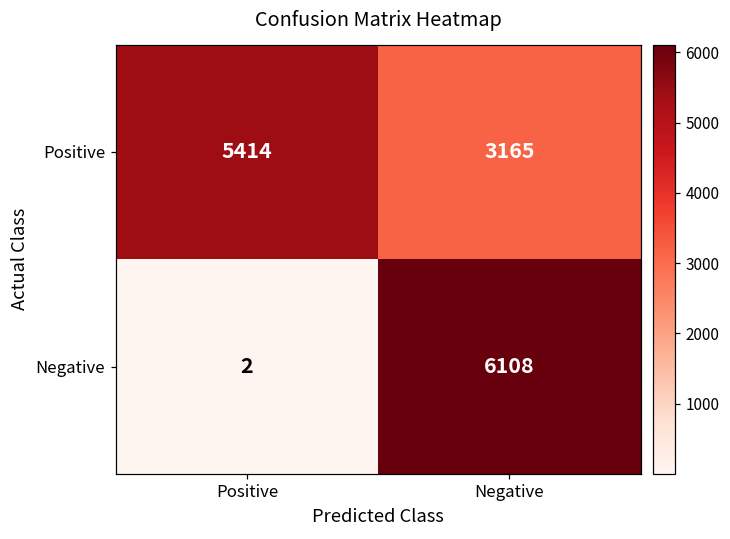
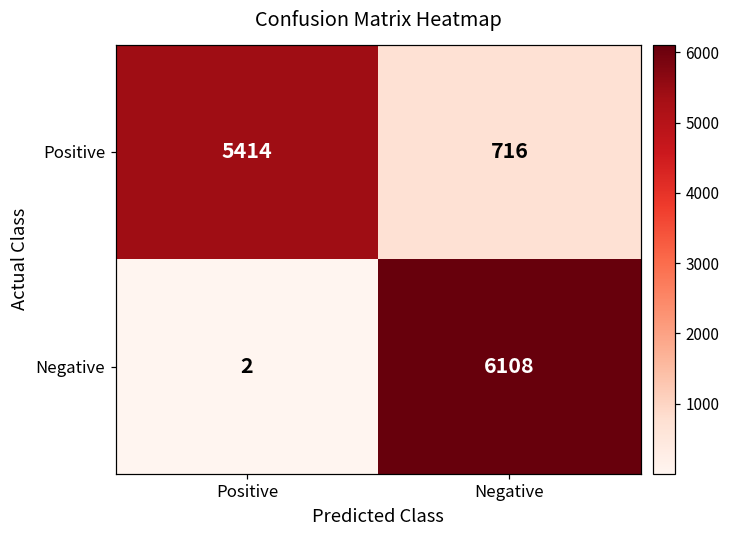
  {
    "Positive": {
      "Positive": 5414,
-     "Negative": 3165
+     "Negative": 716
    },
    "Negative": {
      "Positive": 2,
      "Negative": 6108
    }
  }
